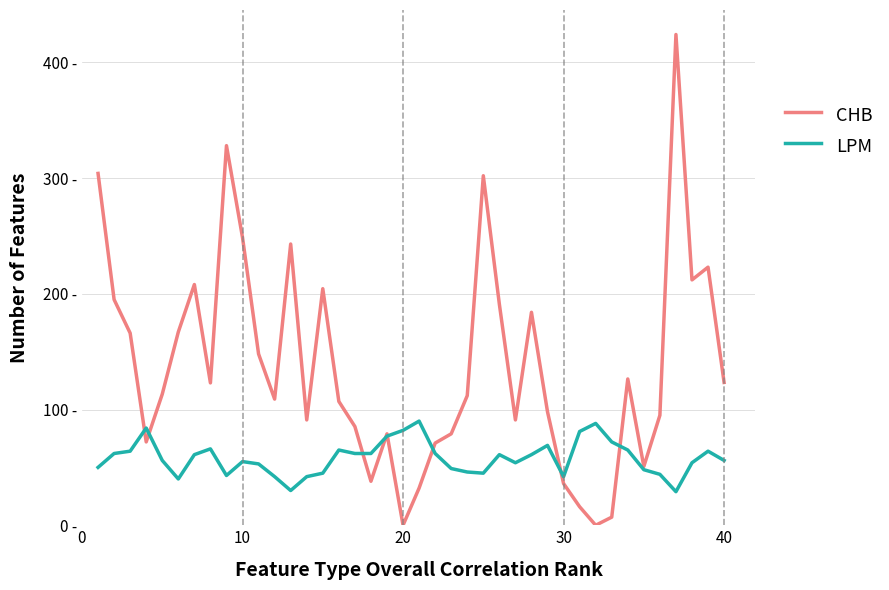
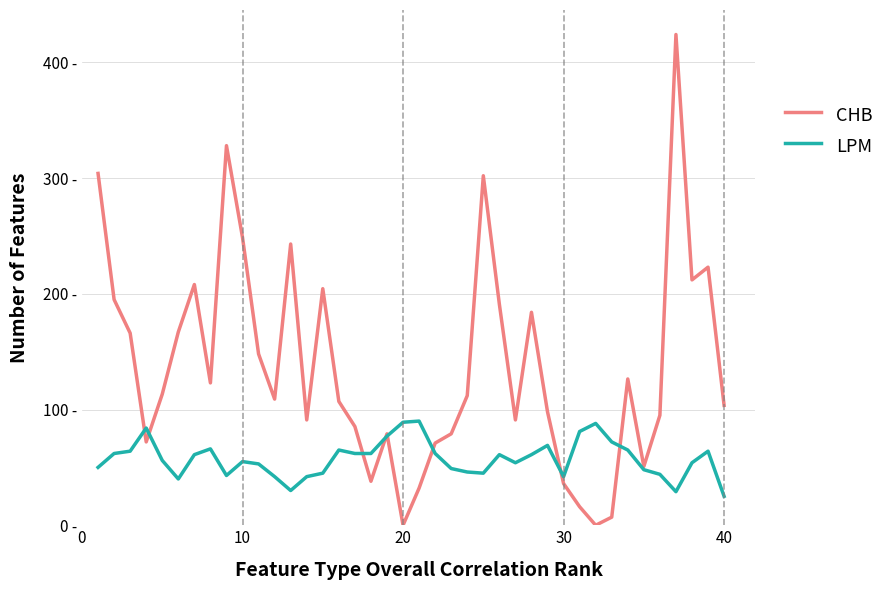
  {
    "CHB": {
      "10": "249 -",
      "20": "0 -",
      "30": "36 -",
-     "40": "123 -"
+     "40": "104 -"
    },
    "LPM": {
      "10": "55 -",
-     "20": "82 -",
+     "20": "89 -",
      "30": "42 -",
-     "40": "56 -"
+     "40": "25 -"
    }
  }
